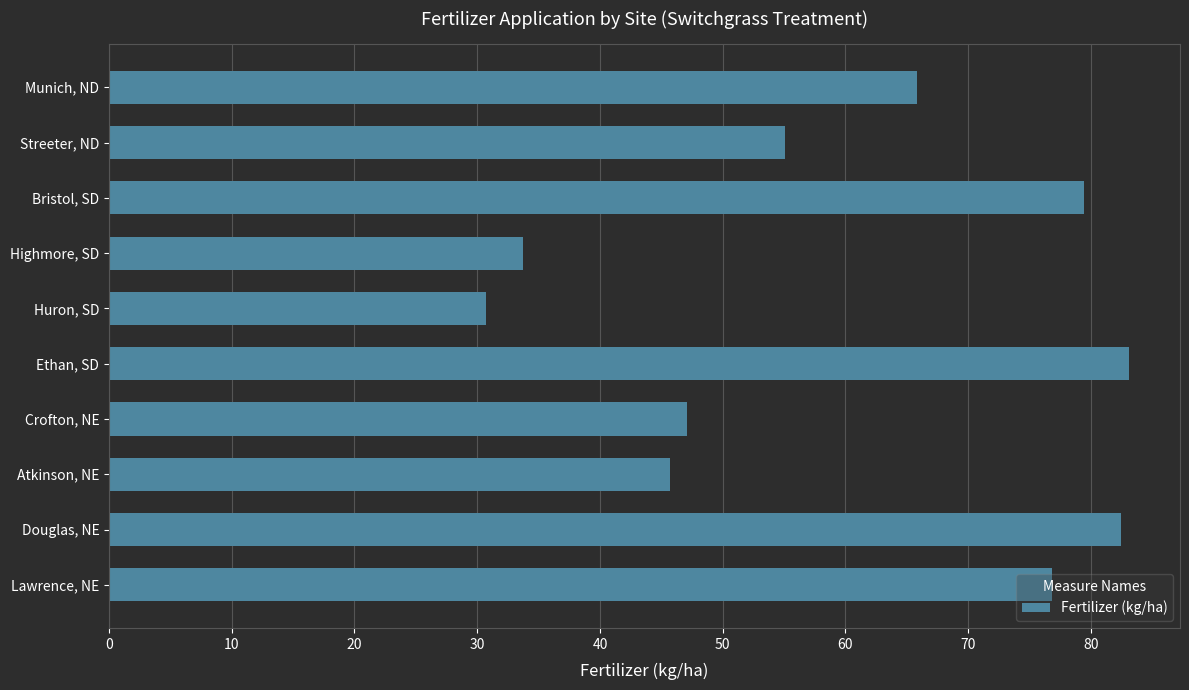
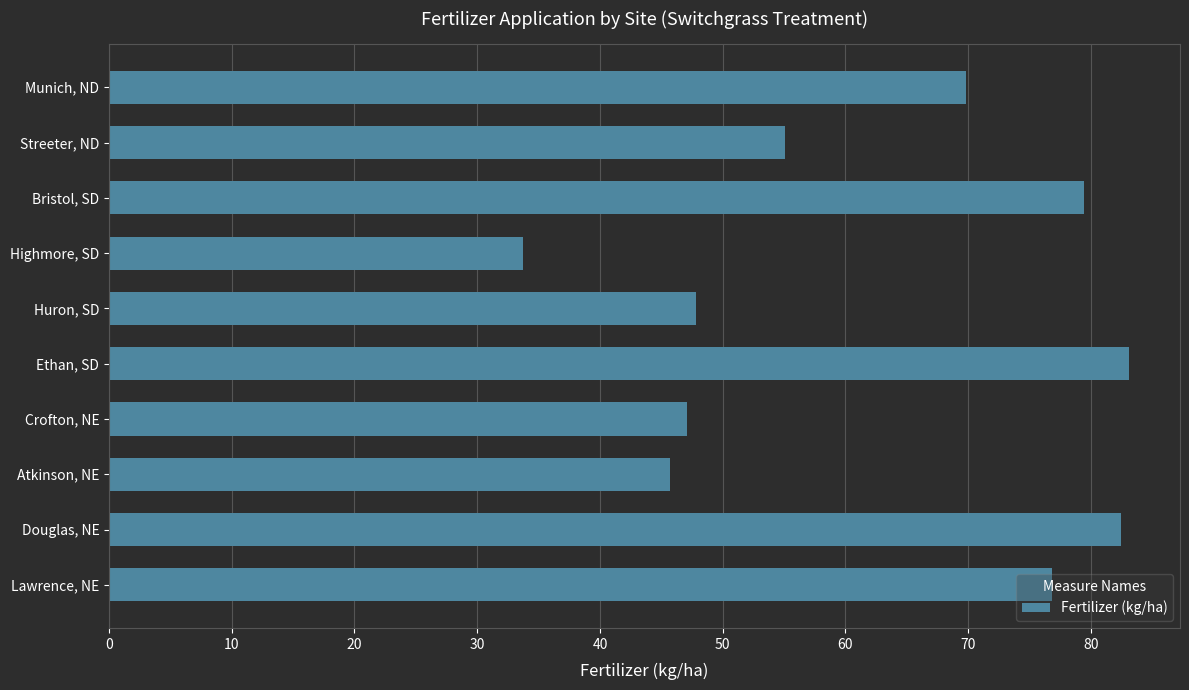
  {
-   "Munich, ND": 65.8,
+   "Munich, ND": 69.8,
    "Streeter, ND": 55.1,
    "Bristol, SD": 79.4,
    "Highmore, SD": 33.7,
-   "Huron, SD": 30.7,
+   "Huron, SD": 47.8,
    "Ethan, SD": 83.1,
    "Crofton, NE": 47.1,
    "Atkinson, NE": 45.7,
    "Douglas, NE": 82.4
  }
